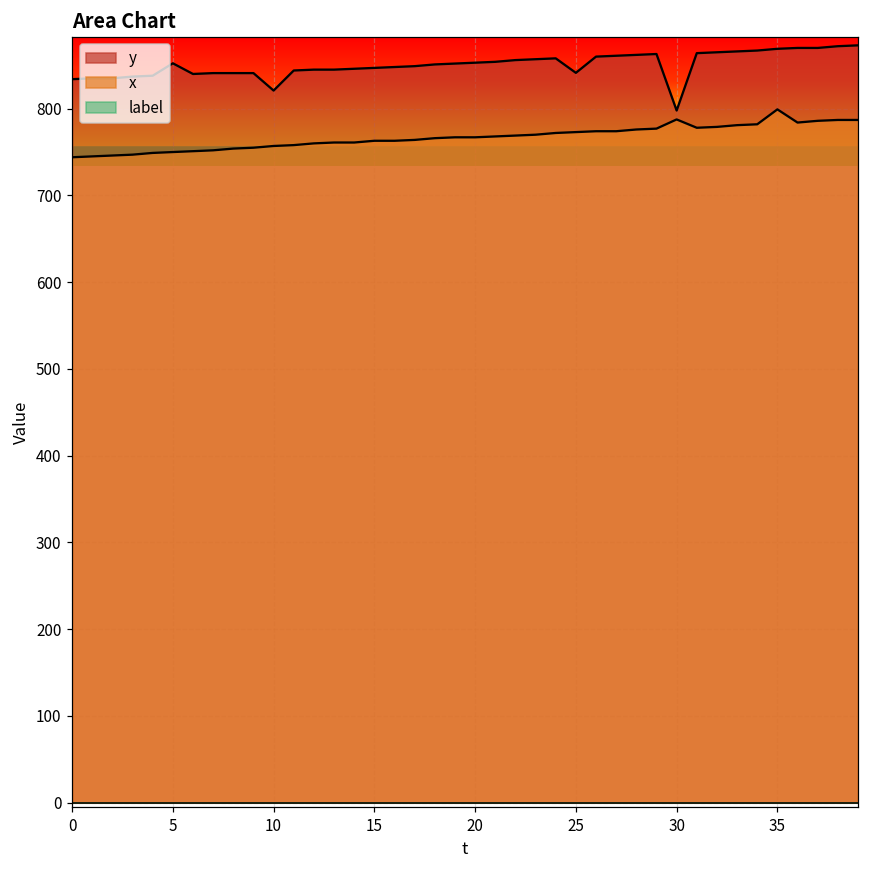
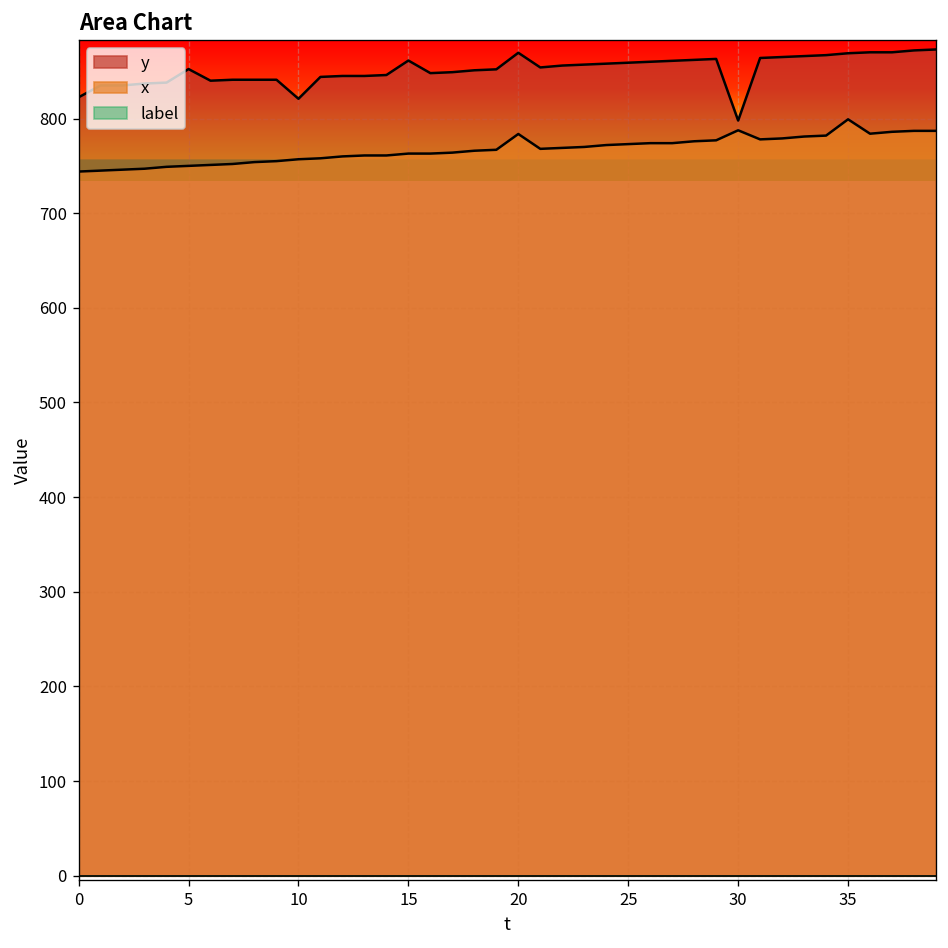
  {
    "y": {
-     "0": 830,
+     "0": 820,
      "5": 850,
      "10": 820,
-     "15": 850,
-     "20": 850,
-     "25": 840,
+     "15": 860,
+     "20": 870,
+     "25": 860,
      "30": 800,
      "35": 870
    },
    "x": {
      "0": 740,
      "5": 750,
      "10": 760,
      "15": 760,
-     "20": 770,
+     "20": 780,
      "25": 770,
      "30": 790,
      "35": 800
    },
    "label": {
      "0": 0,
      "5": 0,
      "10": 0,
      "15": 0,
      "20": 0,
      "25": 0,
      "30": 0,
      "35": 0
    }
  }
